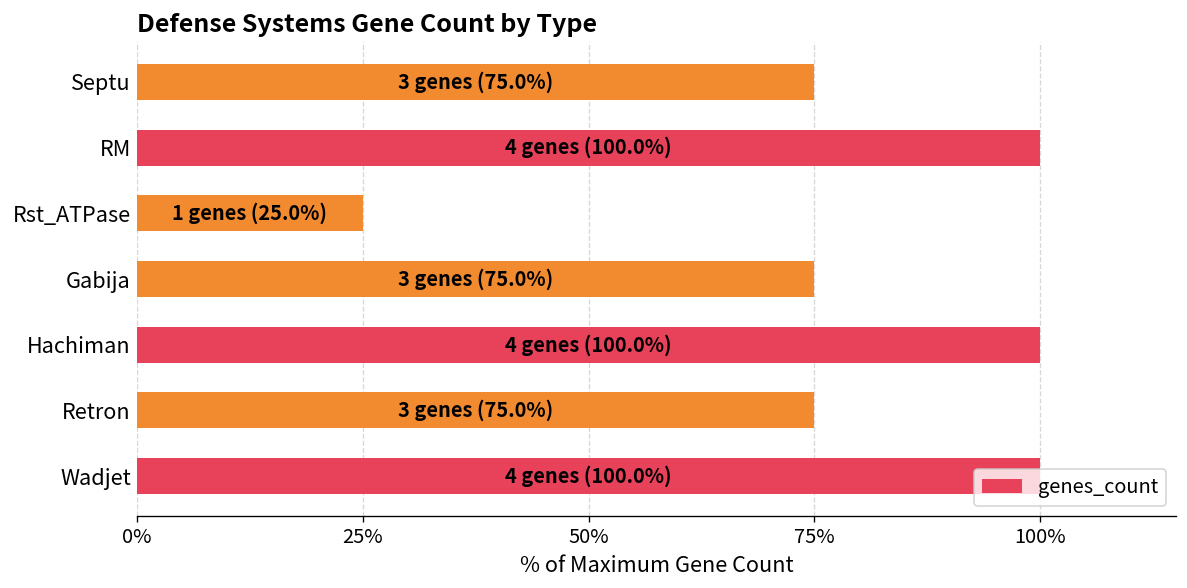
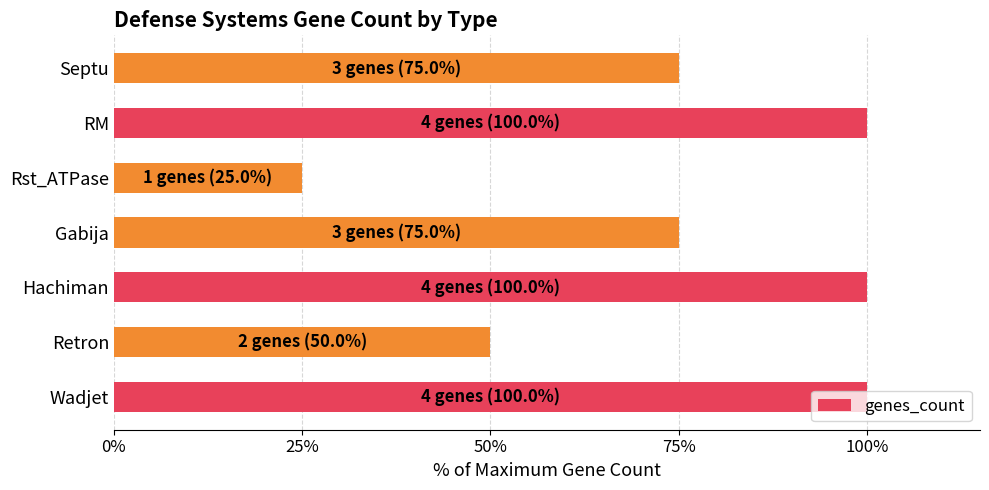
  {
    "Septu": "(75.0%)",
    "RM": "(100.0%)",
    "Rst_ATPase": "(25.0%)",
    "Gabija": "(75.0%)",
    "Hachiman": "(100.0%)",
-   "Retron": "3 genes (75.0%)"
+   "Retron": "2 genes (50.0%)"
  }
